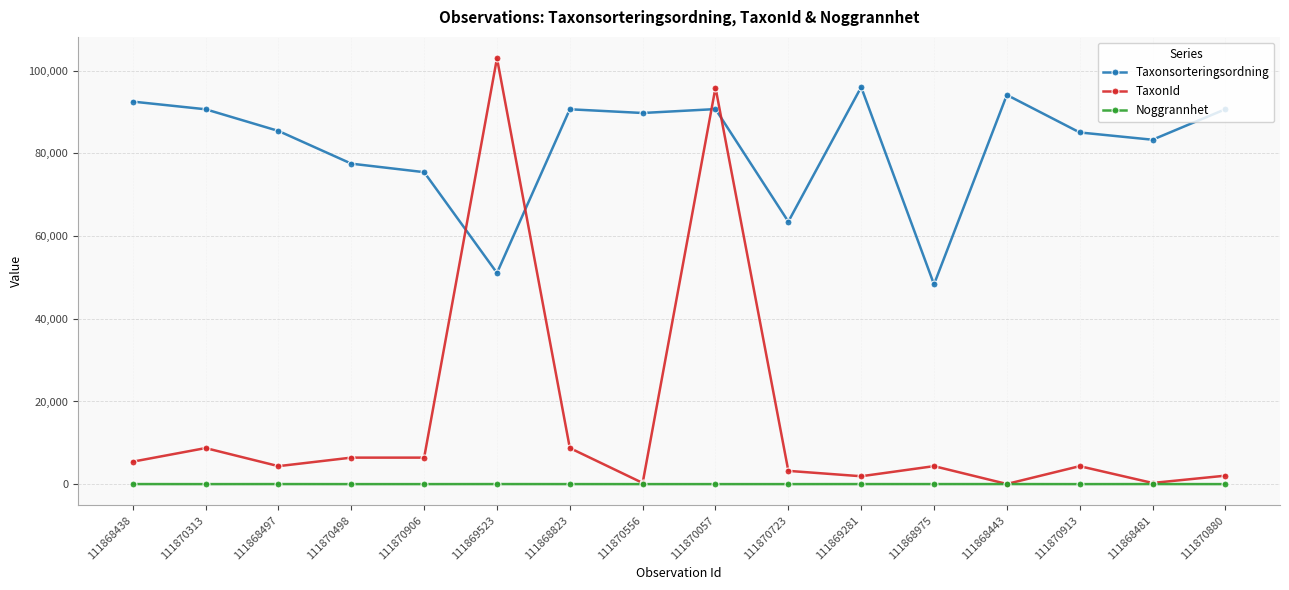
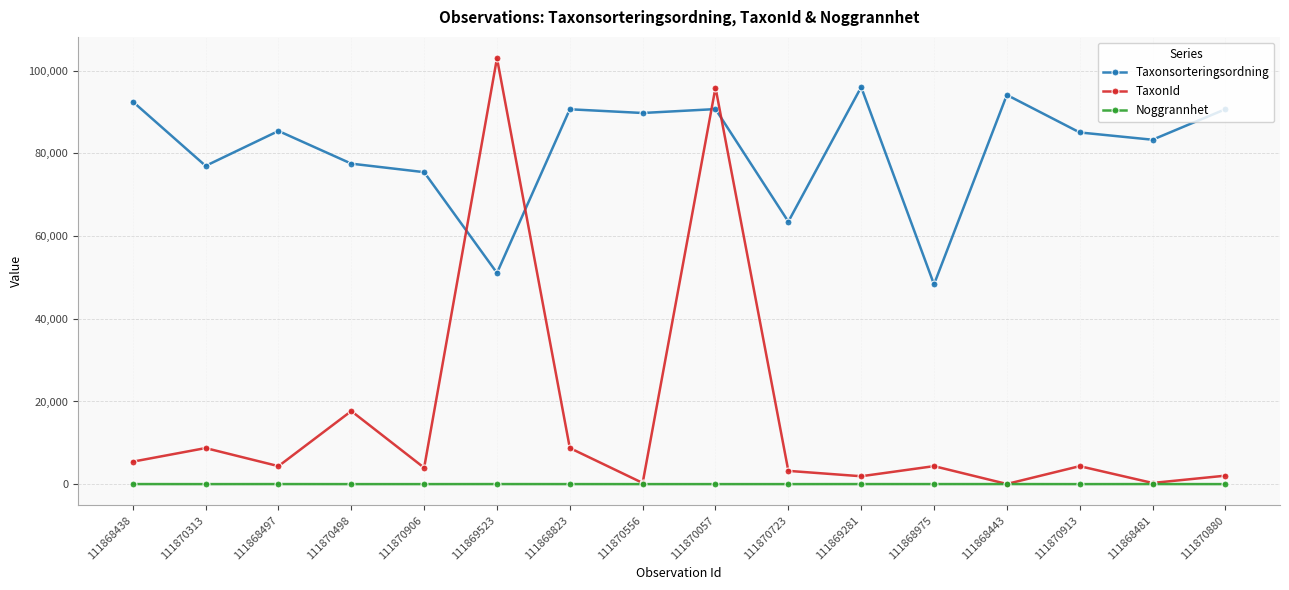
  {
    "Taxonsorteringsordning": {
      "111868438": "93,000",
-     "111870313": "91,000",
+     "111870313": "77,000",
      "111868497": "85,000",
      "111870498": "78,000",
      "111870906": "75,000",
      "111869523": "51,000",
      "111868823": "91,000",
      "111870556": "90,000",
      "111870057": "91,000",
      "111870723": "63,000",
      "111869281": "96,000",
      "111868975": "48,000",
      "111868443": "94,000",
      "111870913": "85,000",
      "111868481": "83,000"
    },
    "TaxonId": {
      "111868438": "5,000",
      "111870313": "9,000",
      "111868497": "4,000",
-     "111870498": "6,000",
-     "111870906": "6,000",
+     "111870498": "18,000",
+     "111870906": "4,000",
      "111869523": "103,000",
      "111868823": "9,000",
      "111870057": "96,000",
      "111870723": "3,000",
      "111869281": "2,000",
      "111868975": "4,000",
      "111870913": "4,000",
      "111870880": "2,000"
    },
    "Noggrannhet": {
      "111868438": "0",
      "111870313": "0",
      "111868497": "0",
      "111870498": "0",
      "111870906": "0",
      "111869523": "0",
      "111868823": "0",
      "111870057": "0",
      "111870723": "0",
      "111869281": "0",
      "111868975": "0",
      "111870913": "0",
      "111870880": "0"
    }
  }
